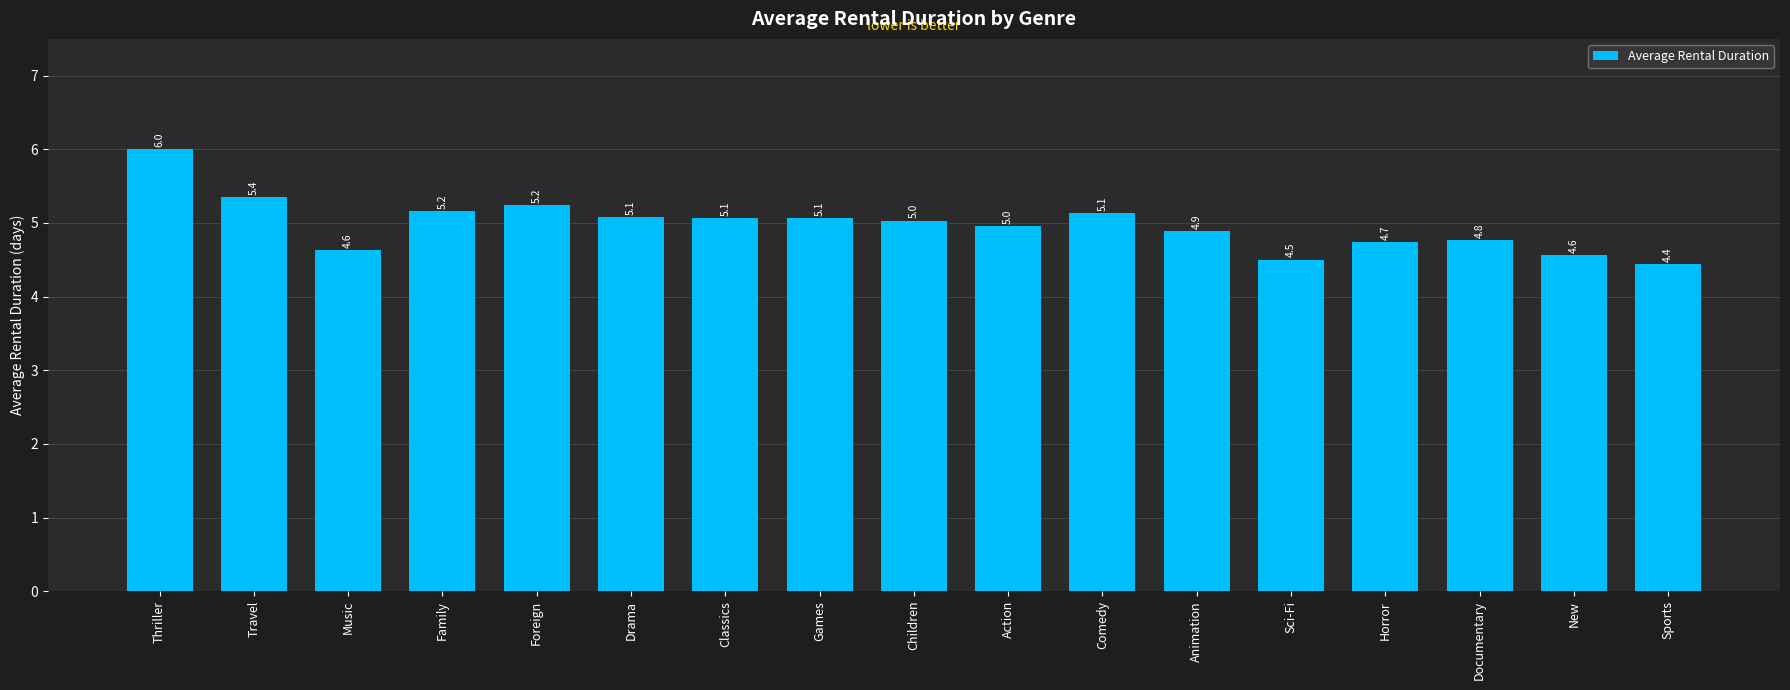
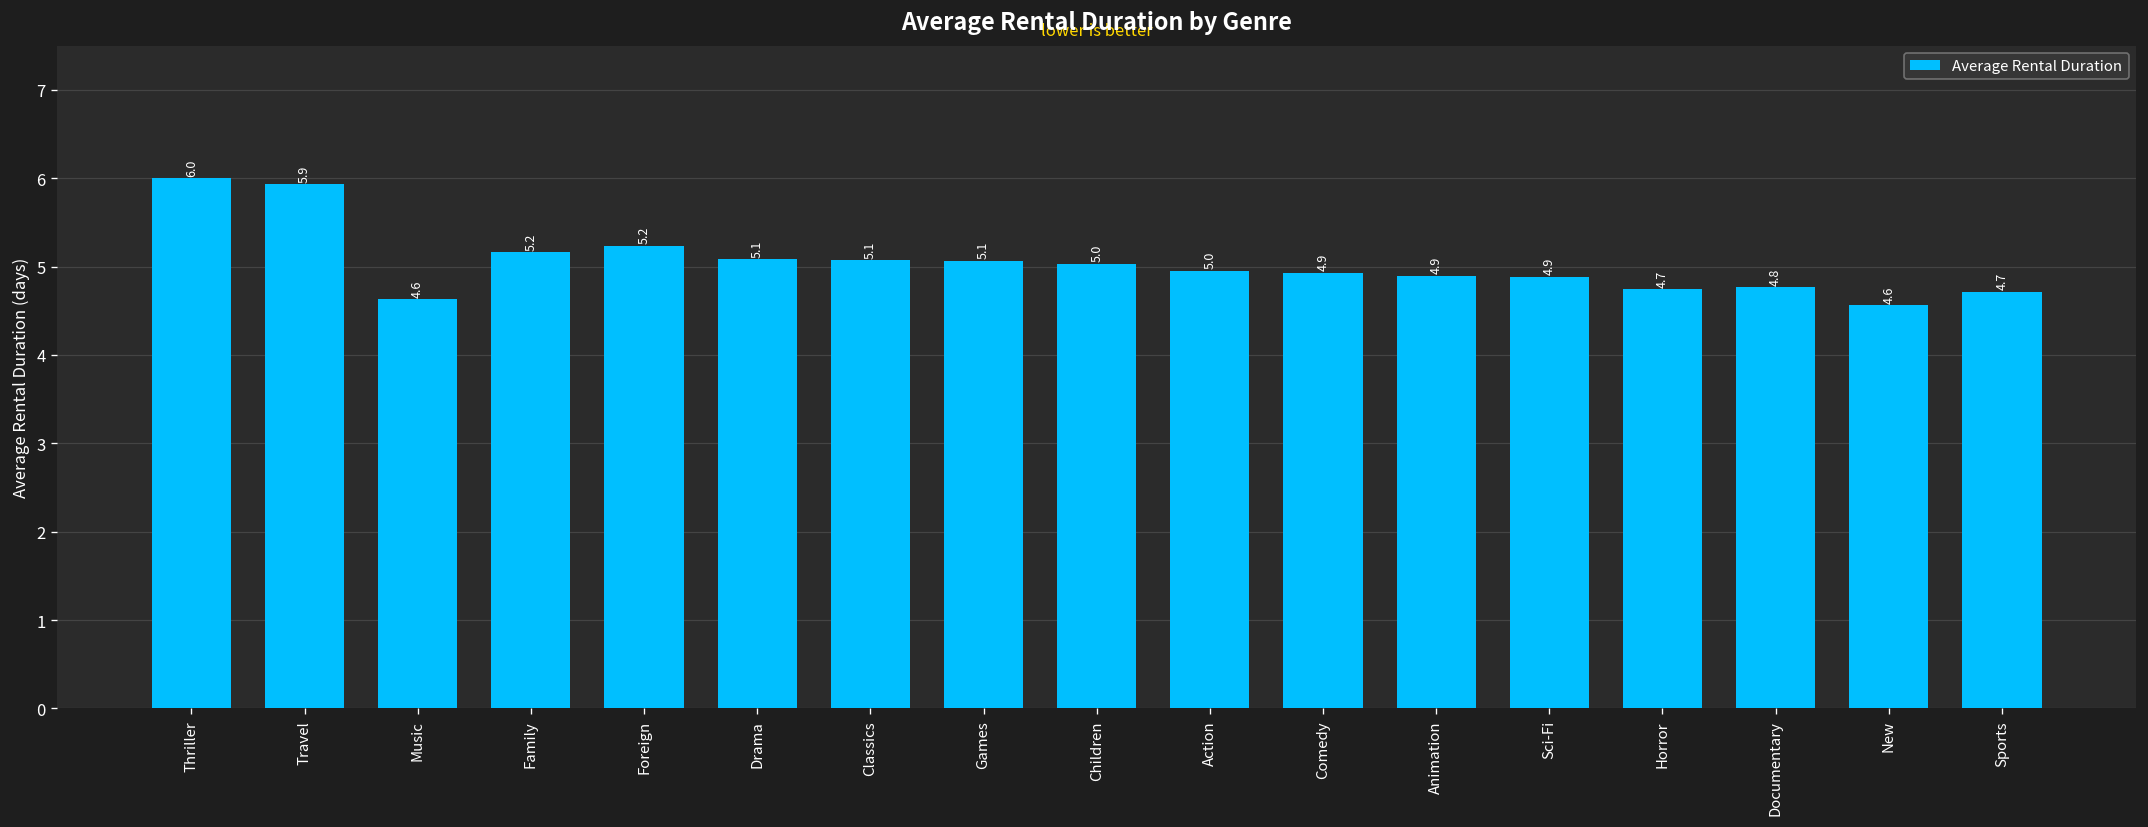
  {
    "Thriller": 6.0,
-   "Travel": 5.4,
+   "Travel": 5.9,
    "Music": 4.6,
    "Family": 5.2,
    "Foreign": 5.2,
    "Drama": 5.1,
    "Classics": 5.1,
    "Games": 5.1,
    "Children": 5.0,
    "Action": 5.0,
-   "Comedy": 5.1,
+   "Comedy": 4.9,
    "Animation": 4.9,
-   "Sci-Fi": 4.5,
+   "Sci-Fi": 4.9,
    "Horror": 4.7,
    "Documentary": 4.8,
    "New": 4.6,
-   "Sports": 4.4
+   "Sports": 4.7
  }
